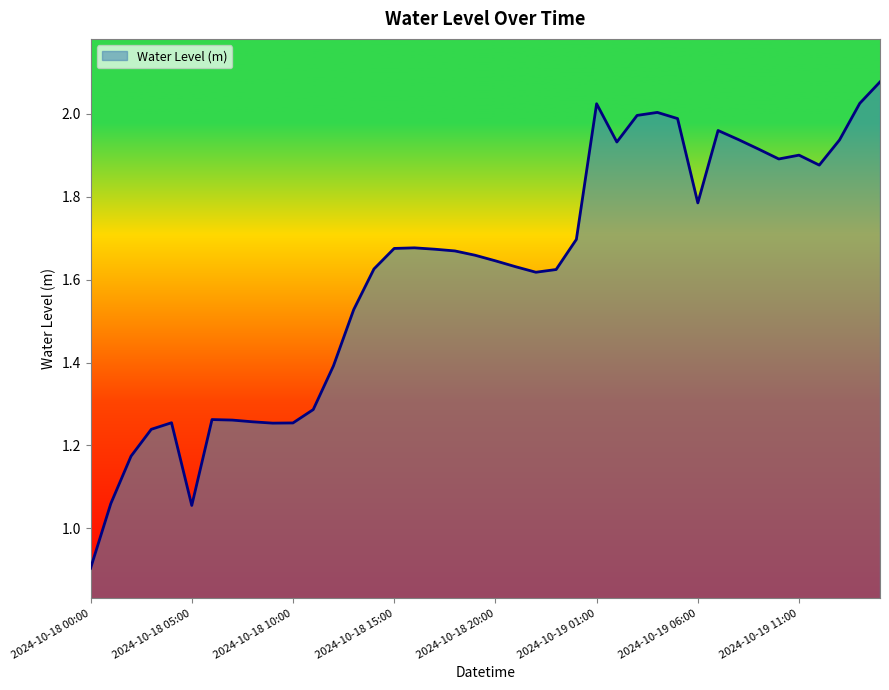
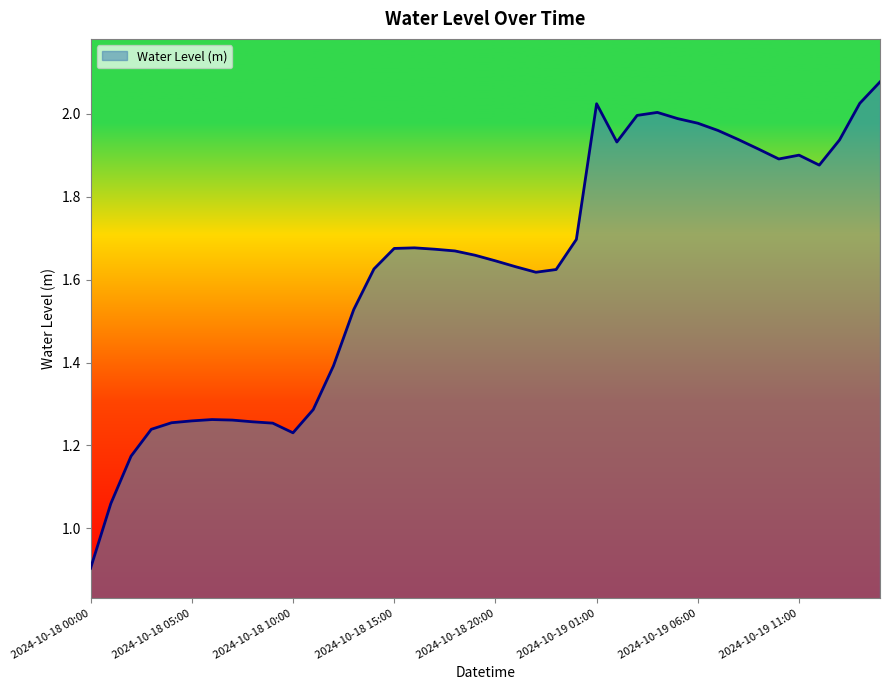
  {
    "2024-10-18 00:00": 0.90,
-   "2024-10-18 05:00": 1.06,
-   "2024-10-18 10:00": 1.25,
+   "2024-10-18 05:00": 1.26,
+   "2024-10-18 10:00": 1.23,
    "2024-10-18 15:00": 1.68,
    "2024-10-18 20:00": 1.65,
    "2024-10-19 01:00": 2.02,
-   "2024-10-19 06:00": 1.79,
+   "2024-10-19 06:00": 1.98,
    "2024-10-19 11:00": 1.90
  }
